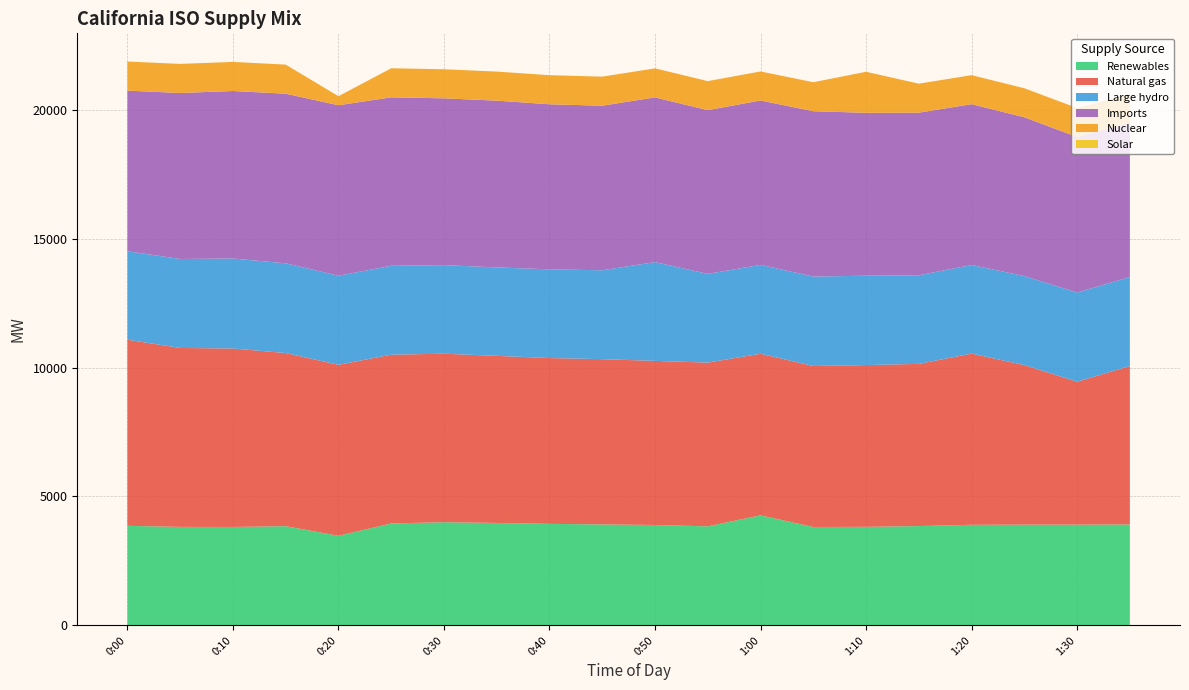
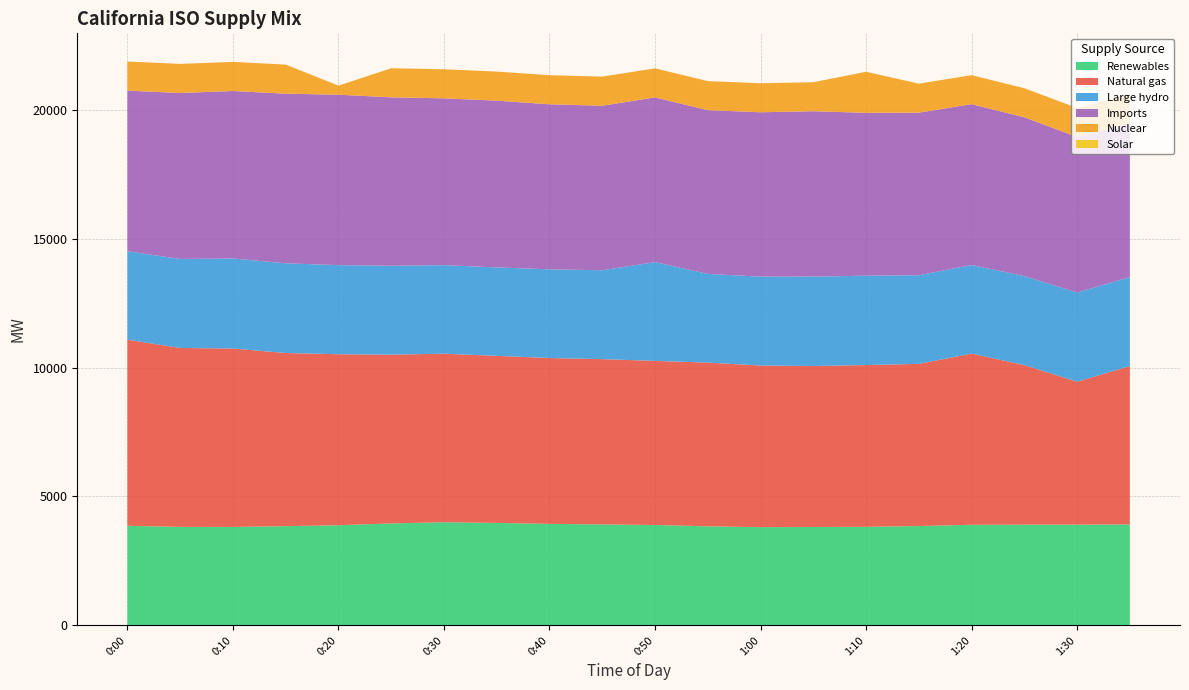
  {
    "Renewables": {
      "0:00": 3900,
      "0:10": 3800,
-     "0:20": 3500,
+     "0:20": 3900,
      "0:30": 4000,
      "0:40": 3900,
      "0:50": 3900,
-     "1:00": 4300,
+     "1:00": 3800,
      "1:10": 3800,
      "1:20": 3900,
      "1:30": 3900
    },
    "Natural gas": {
      "0:00": 7200,
      "0:10": 6900,
      "0:20": 6600,
      "0:30": 6500,
      "0:40": 6400,
      "0:50": 6400,
      "1:00": 6300,
      "1:10": 6300,
      "1:20": 6600,
      "1:30": 5500
    },
    "Large hydro": {
      "0:00": 3400,
      "0:10": 3500,
      "0:20": 3500,
      "0:30": 3400,
      "0:40": 3400,
      "0:50": 3800,
      "1:00": 3400,
      "1:10": 3500,
      "1:20": 3400,
      "1:30": 3500
    },
    "Imports": {
      "0:00": 6200,
      "0:10": 6500,
      "0:20": 6600,
      "0:30": 6500,
      "0:40": 6400,
      "0:50": 6400,
      "1:00": 6400,
      "1:10": 6300,
      "1:20": 6200
    }
  }
